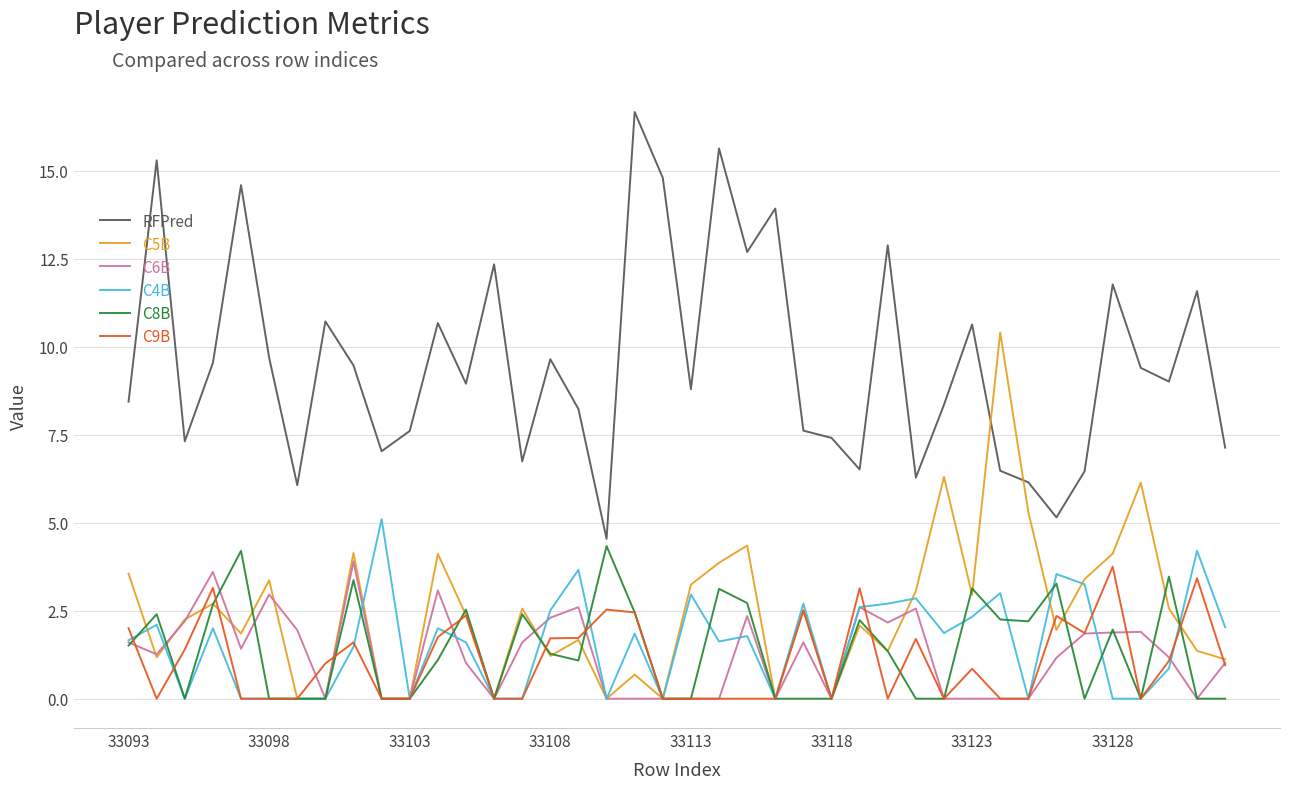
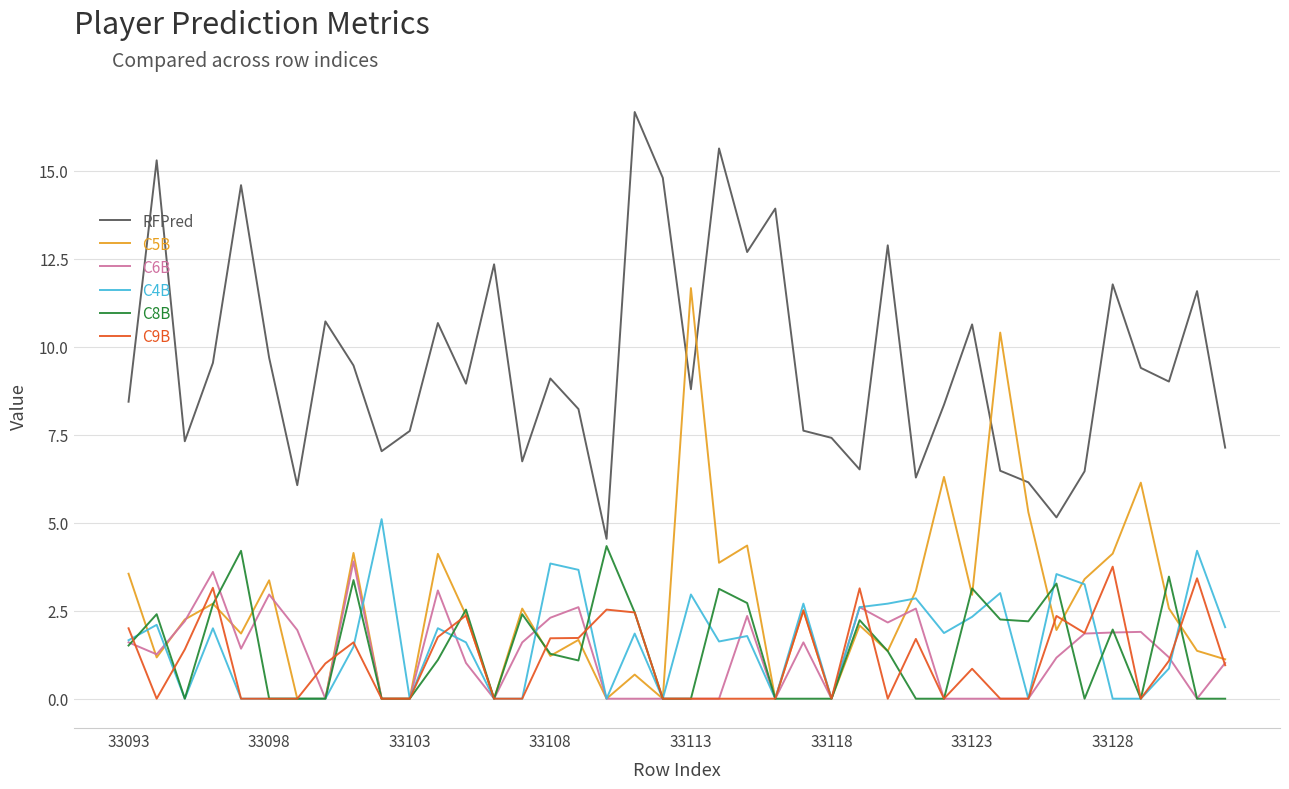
  {
    "RFPred": {
      "33093": 8.4,
      "33098": 9.7,
      "33103": 7.6,
-     "33108": 9.6,
+     "33108": 9.1,
      "33113": 8.8,
      "33118": 7.4,
      "33123": 10.6,
      "33128": 11.8
    },
    "C5B": {
      "33093": 3.6,
      "33098": 3.4,
-     "33113": 3.2,
+     "33113": 11.7,
      "33123": 3.0,
      "33128": 4.1
    },
    "C6B": {
      "33098": 3.0,
      "33108": 2.3,
      "33123": 0.0,
      "33128": 1.9
    },
    "C4B": {
-     "33108": 2.5,
+     "33108": 3.8,
      "33113": 3.0,
      "33123": 2.3,
      "33128": 0.0
    },
    "C8B": {
      "33093": 1.5,
      "33123": 3.1,
      "33128": 2.0
    },
    "C9B": {
      "33093": 2.0,
      "33108": 1.7,
      "33123": 0.9,
      "33128": 3.8
    }
  }
